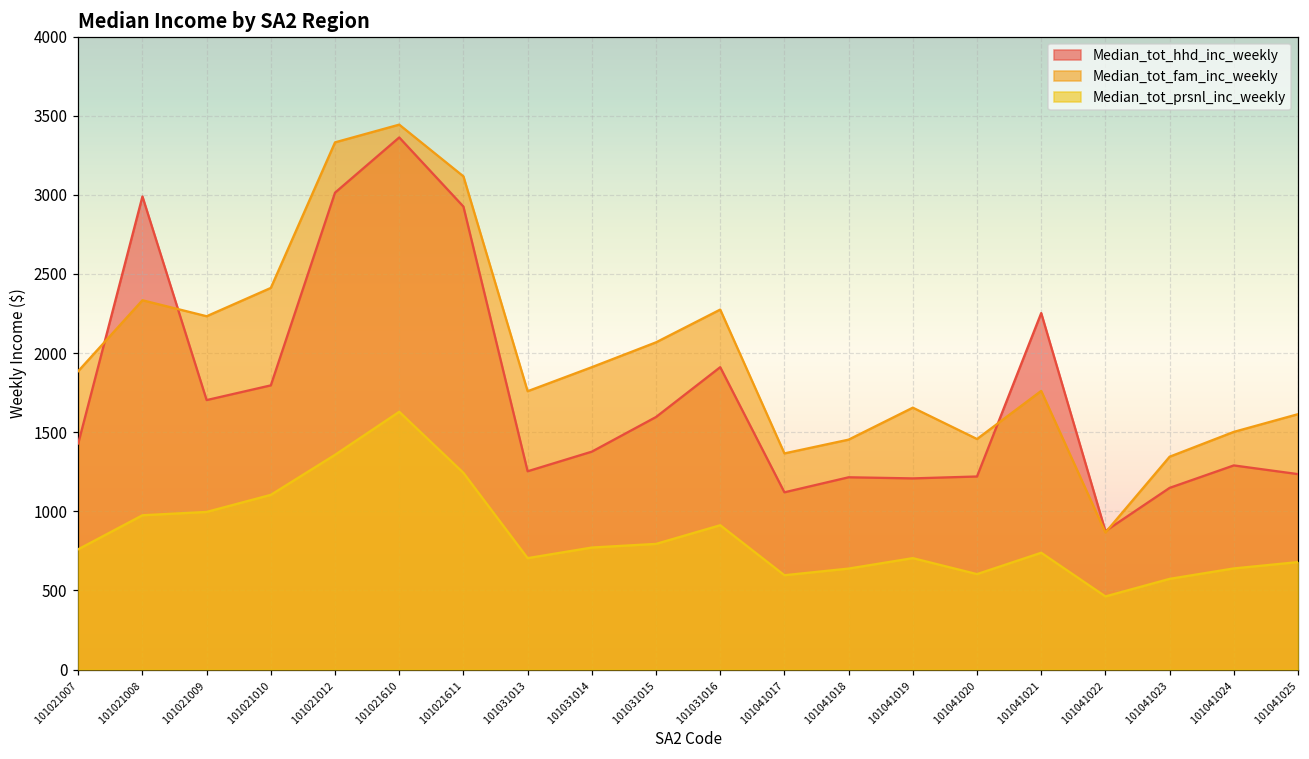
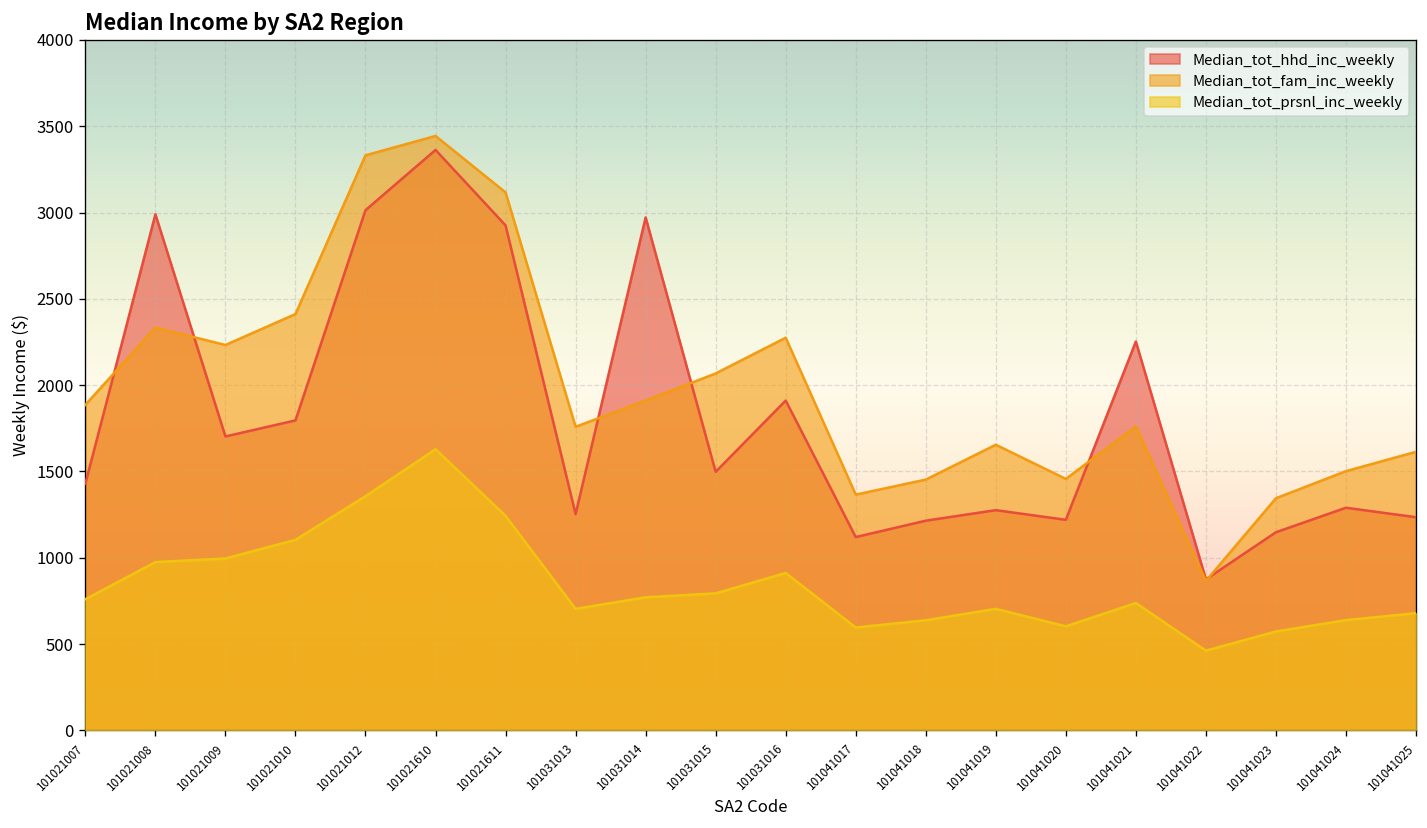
  {
    "Median_tot_hhd_inc_weekly": {
      "101021007": 1430,
      "101021008": 2990,
      "101021009": 1700,
      "101021010": 1800,
      "101021012": 3010,
      "101021610": 3360,
      "101021611": 2930,
      "101031013": 1250,
-     "101031014": 1380,
-     "101031015": 1600,
+     "101031014": 2970,
+     "101031015": 1500,
      "101031016": 1910,
      "101041017": 1120,
      "101041018": 1220,
-     "101041019": 1210,
+     "101041019": 1280,
      "101041020": 1220,
      "101041021": 2250,
      "101041023": 1150,
      "101041024": 1290,
      "101041025": 1240
    }
  }
